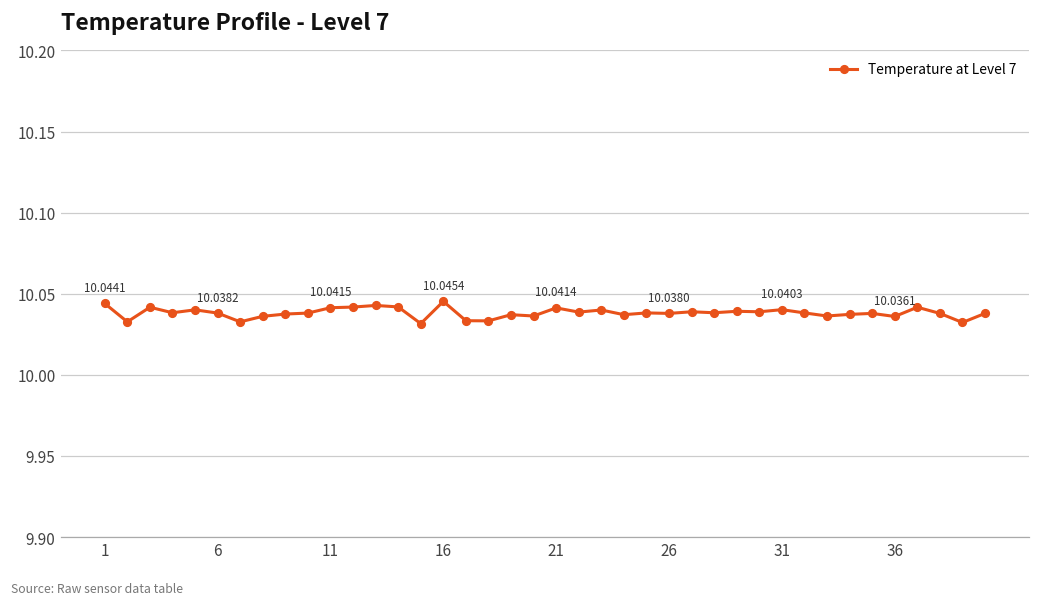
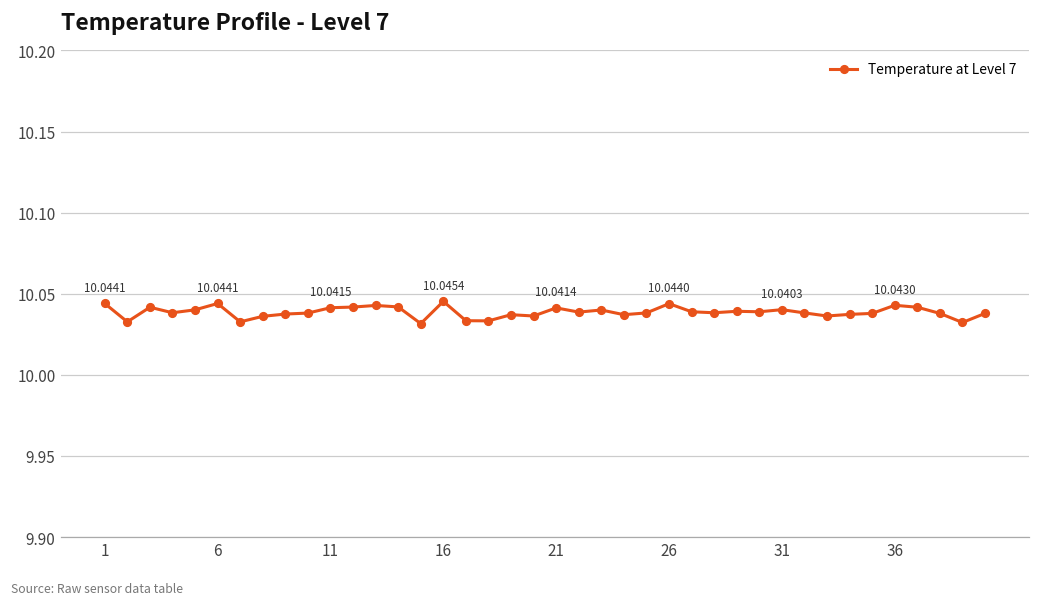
  {
    "1": 10.0441,
-   "6": 10.0382,
+   "6": 10.0441,
    "11": 10.0415,
    "16": 10.0454,
    "21": 10.0414,
-   "26": 10.0380,
+   "26": 10.0440,
    "31": 10.0403,
-   "36": 10.0361
+   "36": 10.0430
  }
